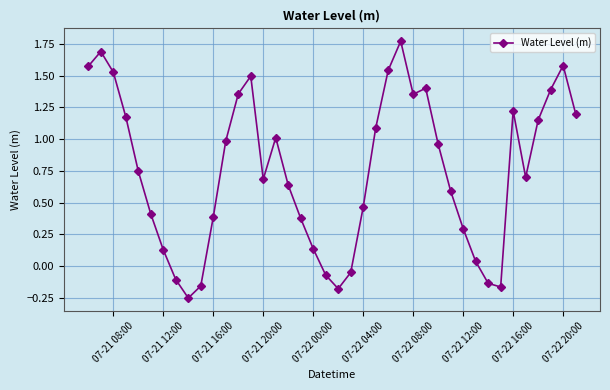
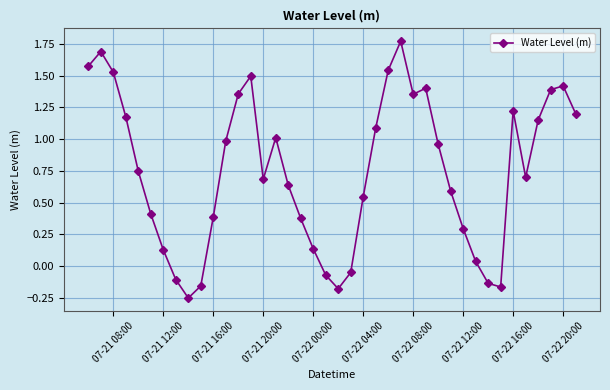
  {
    "07-21 08:00": 1.53,
    "07-21 12:00": 0.13,
    "07-21 16:00": 0.39,
    "07-21 20:00": 0.68,
    "07-22 00:00": 0.14,
-   "07-22 04:00": 0.46,
+   "07-22 04:00": 0.55,
    "07-22 08:00": 1.35,
    "07-22 12:00": 0.29,
    "07-22 16:00": 1.22,
-   "07-22 20:00": 1.58
+   "07-22 20:00": 1.42
  }
